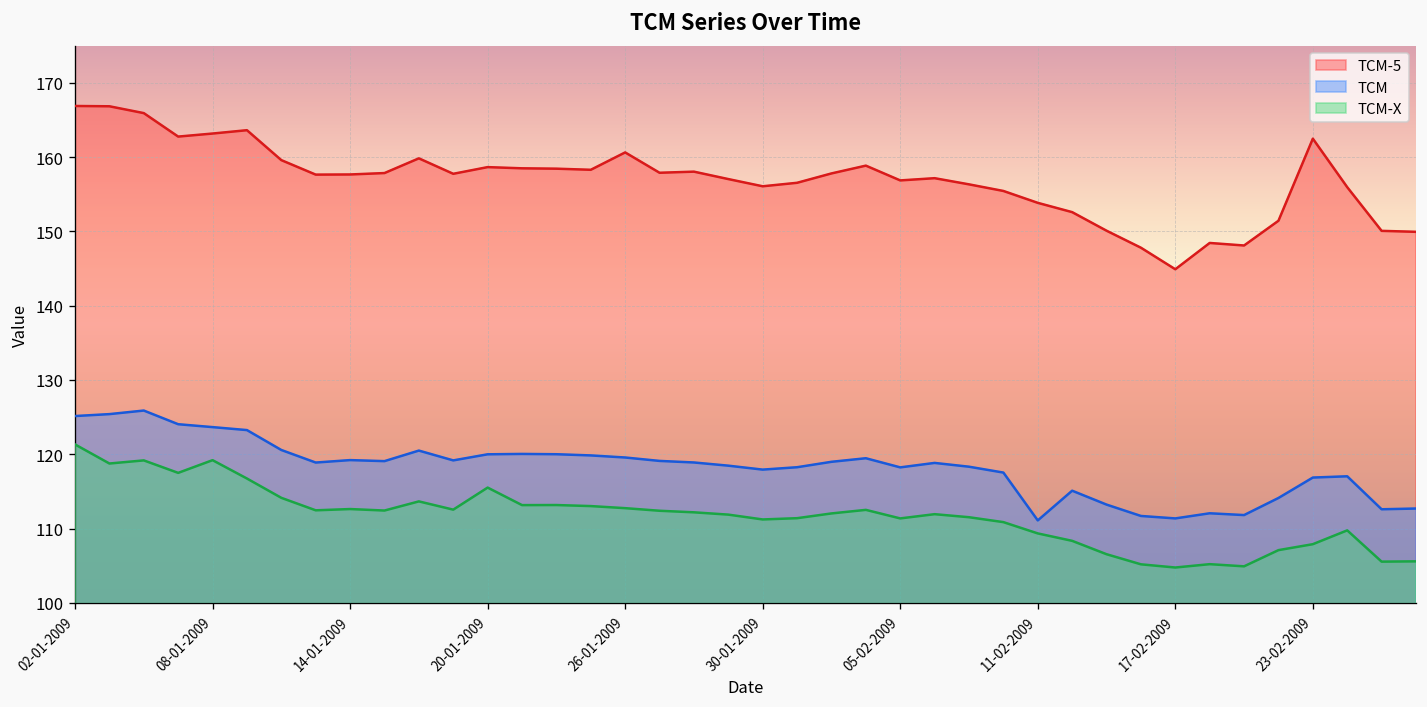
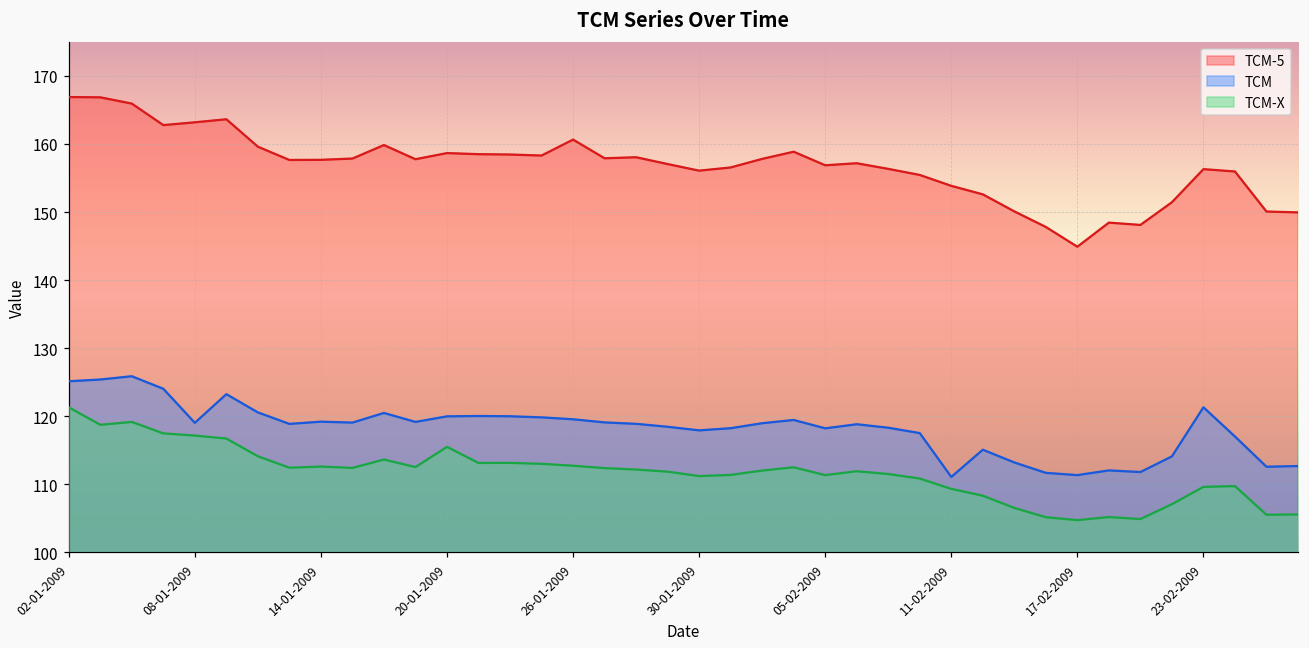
  {
    "TCM-5": {
      "02-01-2009": 167,
      "08-01-2009": 163,
      "14-01-2009": 158,
      "20-01-2009": 159,
      "26-01-2009": 161,
      "30-01-2009": 156,
      "05-02-2009": 157,
      "11-02-2009": 154,
      "17-02-2009": 145,
-     "23-02-2009": 162
+     "23-02-2009": 156
    },
    "TCM": {
      "02-01-2009": 125,
-     "08-01-2009": 124,
+     "08-01-2009": 119,
      "14-01-2009": 119,
      "20-01-2009": 120,
      "26-01-2009": 120,
      "30-01-2009": 118,
      "05-02-2009": 118,
      "11-02-2009": 111,
      "17-02-2009": 111,
-     "23-02-2009": 117
+     "23-02-2009": 121
    },
    "TCM-X": {
      "02-01-2009": 121,
-     "08-01-2009": 119,
+     "08-01-2009": 117,
      "14-01-2009": 113,
      "20-01-2009": 116,
      "26-01-2009": 113,
      "30-01-2009": 111,
      "05-02-2009": 111,
      "11-02-2009": 109,
      "17-02-2009": 105,
-     "23-02-2009": 108
+     "23-02-2009": 110
    }
  }
